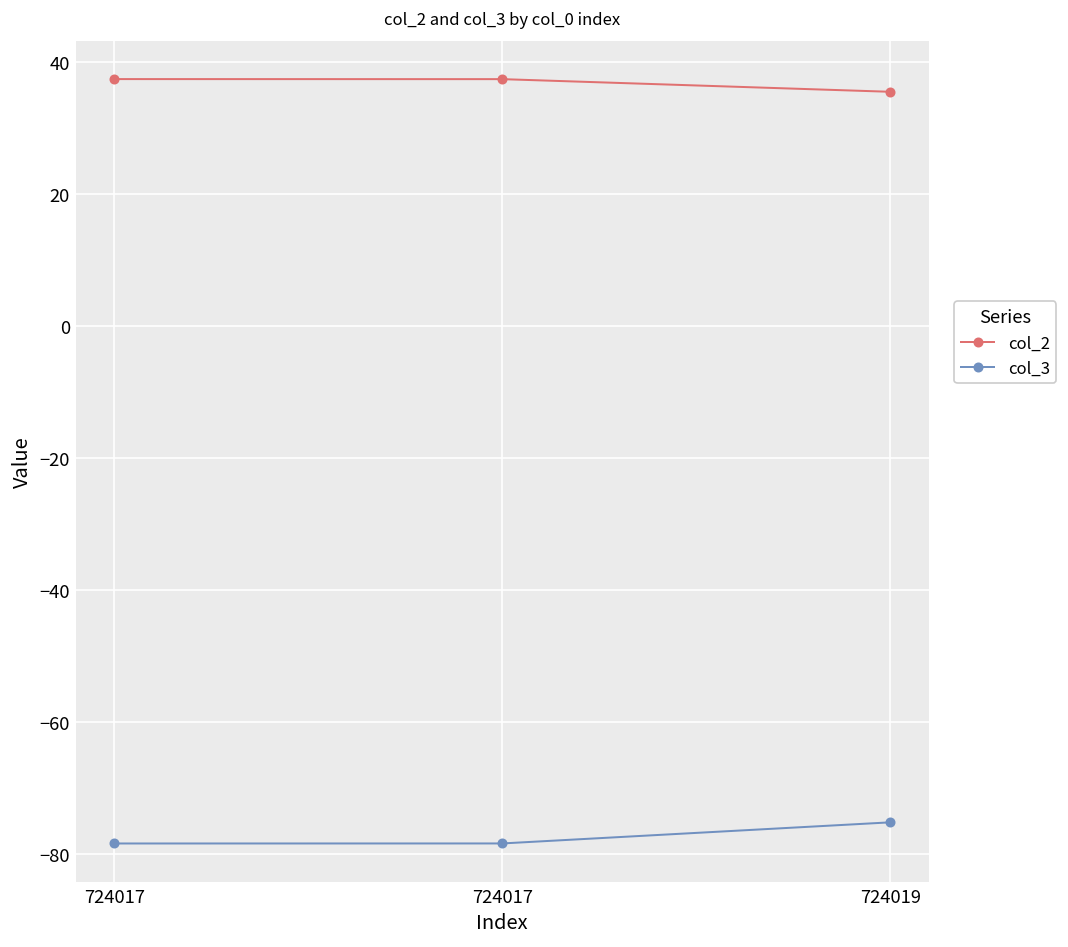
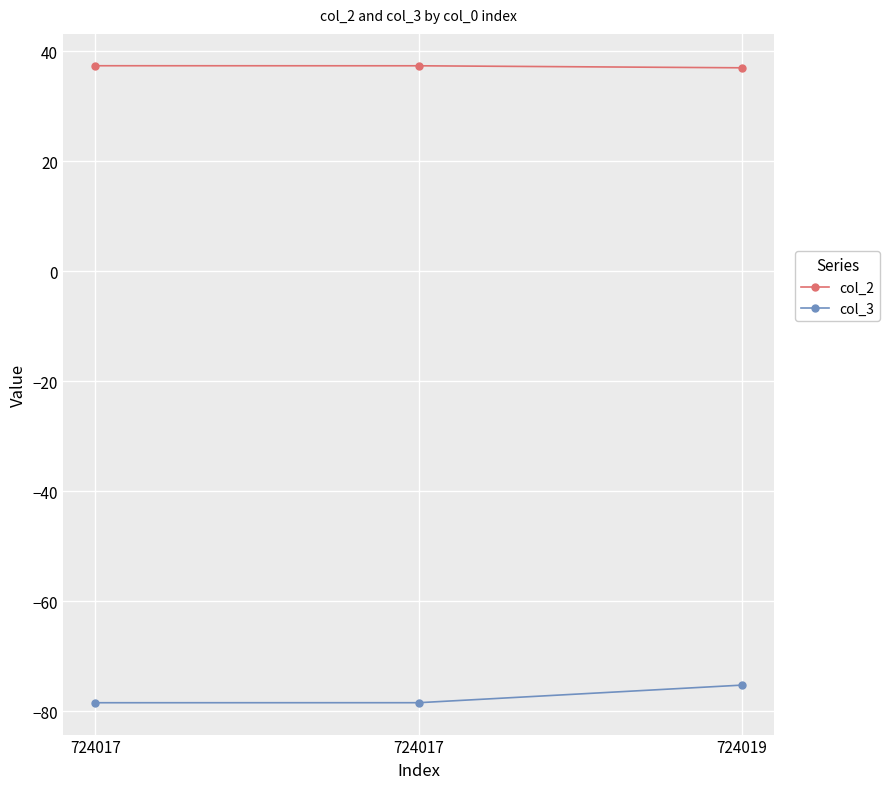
  {
    "col_2": {
-     "724019": 35
+     "724019": 37
    },
    "col_3": {
      "724019": -75
    }
  }
